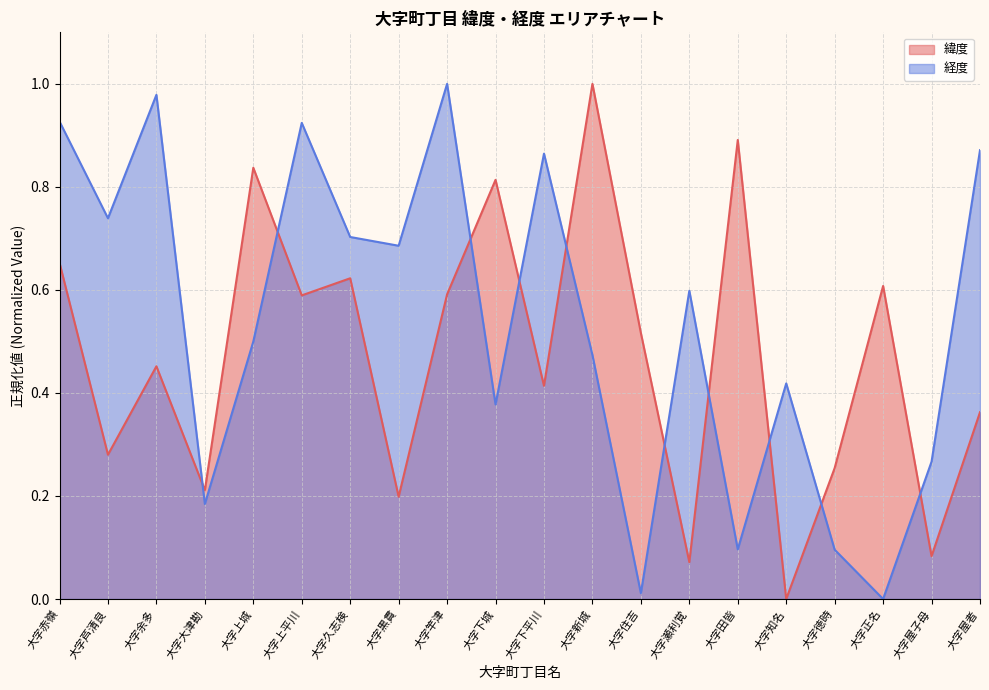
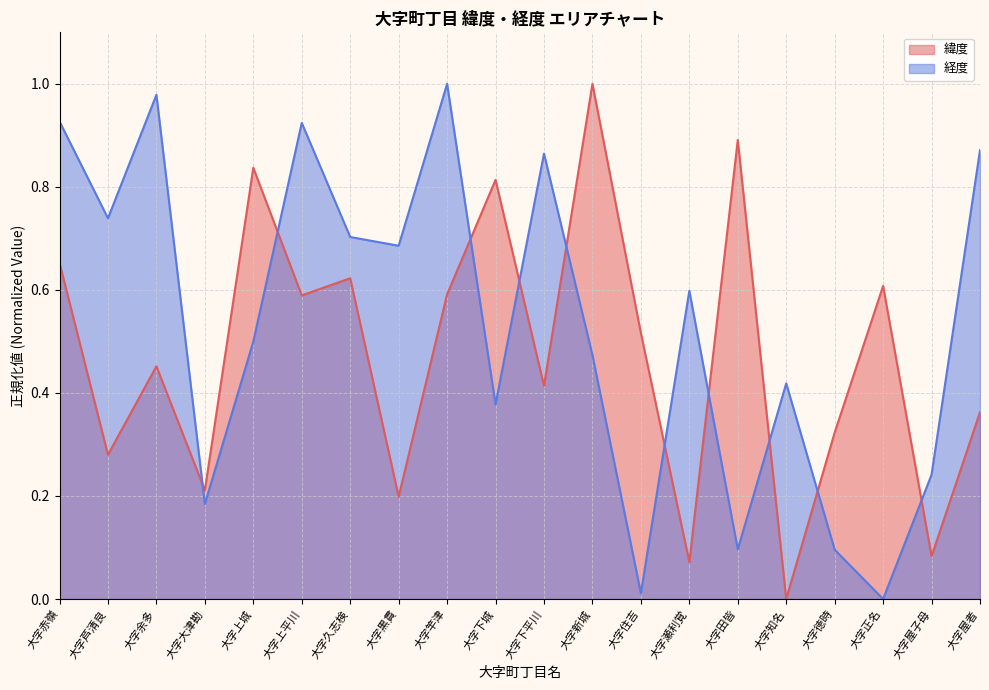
  {
    "緯度": {
      "大字赤嶺": 0.65,
      "大字芦清良": 0.28,
      "大字余多": 0.45,
      "大字大津勘": 0.21,
      "大字上城": 0.84,
      "大字上平川": 0.59,
      "大字久志検": 0.62,
      "大字黒貫": 0.20,
      "大字竿津": 0.59,
      "大字下城": 0.81,
      "大字下平川": 0.41,
      "大字新城": 1.00,
      "大字住吉": 0.52,
      "大字瀬利覚": 0.07,
      "大字田皆": 0.89,
      "大字知名": 0.00,
-     "大字徳時": 0.25,
+     "大字徳時": 0.32,
      "大字正名": 0.61,
      "大字屋子母": 0.08,
      "大字屋者": 0.36
    },
    "経度": {
      "大字赤嶺": 0.93,
      "大字芦清良": 0.74,
      "大字余多": 0.98,
      "大字大津勘": 0.18,
      "大字上城": 0.50,
      "大字上平川": 0.92,
      "大字久志検": 0.70,
      "大字黒貫": 0.69,
      "大字竿津": 1.00,
      "大字下城": 0.38,
      "大字下平川": 0.86,
      "大字新城": 0.47,
      "大字住吉": 0.01,
      "大字瀬利覚": 0.60,
      "大字田皆": 0.10,
      "大字知名": 0.42,
      "大字徳時": 0.10,
      "大字正名": 0.00,
-     "大字屋子母": 0.27,
+     "大字屋子母": 0.24,
      "大字屋者": 0.87
    }
  }
